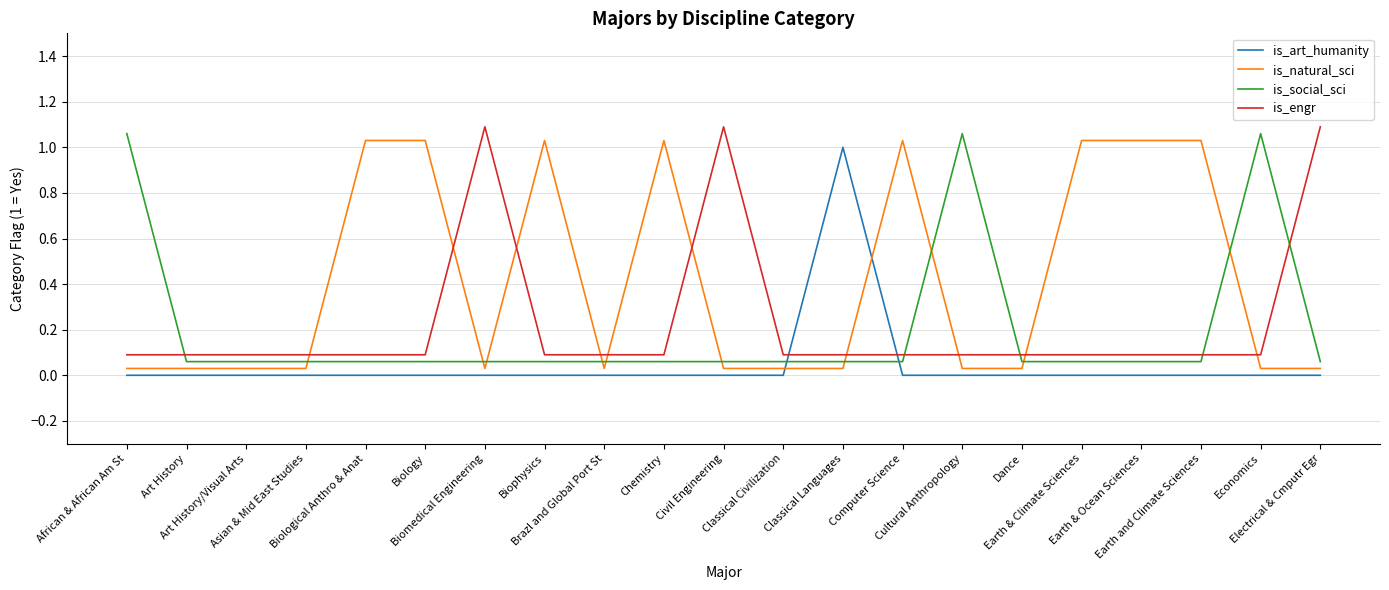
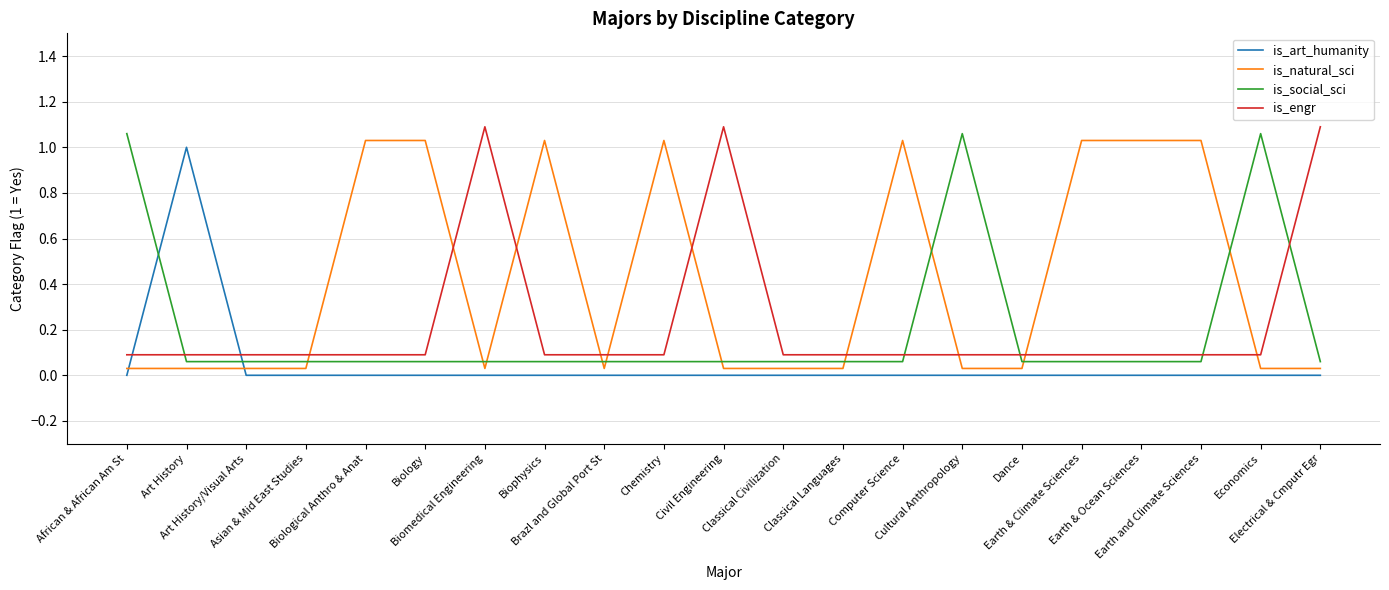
  {
    "is_art_humanity": {
      "African & African Am St": 0,
-     "Art History": 0,
+     "Art History": 1,
      "Art History/Visual Arts": 0,
      "Asian & Mid East Studies": 0,
      "Biological Anthro & Anat": 0,
      "Biology": 0,
      "Biomedical Engineering": 0,
      "Biophysics": 0,
      "Brazl and Global Port St": 0,
      "Chemistry": 0,
      "Civil Engineering": 0,
      "Classical Civilization": 0,
-     "Classical Languages": 1,
+     "Classical Languages": 0,
      "Computer Science": 0,
      "Cultural Anthropology": 0,
      "Dance": 0,
      "Earth & Climate Sciences": 0,
      "Earth & Ocean Sciences": 0,
      "Earth and Climate Sciences": 0,
      "Economics": 0,
      "Electrical & Cmputr Egr": 0
    },
    "is_natural_sci": {
      "African & African Am St": 0.03,
      "Art History": 0.03,
      "Art History/Visual Arts": 0.03,
      "Asian & Mid East Studies": 0.03,
      "Biological Anthro & Anat": 1.03,
      "Biology": 1.03,
      "Biomedical Engineering": 0.03,
      "Biophysics": 1.03,
      "Brazl and Global Port St": 0.03,
      "Chemistry": 1.03,
      "Civil Engineering": 0.03,
      "Classical Civilization": 0.03,
      "Classical Languages": 0.03,
      "Computer Science": 1.03,
      "Cultural Anthropology": 0.03,
      "Dance": 0.03,
      "Earth & Climate Sciences": 1.03,
      "Earth & Ocean Sciences": 1.03,
      "Earth and Climate Sciences": 1.03,
      "Economics": 0.03,
      "Electrical & Cmputr Egr": 0.03
    },
    "is_social_sci": {
      "African & African Am St": 1.06,
      "Art History": 0.06,
      "Art History/Visual Arts": 0.06,
      "Asian & Mid East Studies": 0.06,
      "Biological Anthro & Anat": 0.06,
      "Biology": 0.06,
      "Biomedical Engineering": 0.06,
      "Biophysics": 0.06,
      "Brazl and Global Port St": 0.06,
      "Chemistry": 0.06,
      "Civil Engineering": 0.06,
      "Classical Civilization": 0.06,
      "Classical Languages": 0.06,
      "Computer Science": 0.06,
      "Cultural Anthropology": 1.06,
      "Dance": 0.06,
      "Earth & Climate Sciences": 0.06,
      "Earth & Ocean Sciences": 0.06,
      "Earth and Climate Sciences": 0.06,
      "Economics": 1.06,
      "Electrical & Cmputr Egr": 0.06
    },
    "is_engr": {
      "African & African Am St": 0.09,
      "Art History": 0.09,
      "Art History/Visual Arts": 0.09,
      "Asian & Mid East Studies": 0.09,
      "Biological Anthro & Anat": 0.09,
      "Biology": 0.09,
      "Biomedical Engineering": 1.09,
      "Biophysics": 0.09,
      "Brazl and Global Port St": 0.09,
      "Chemistry": 0.09,
      "Civil Engineering": 1.09,
      "Classical Civilization": 0.09,
      "Classical Languages": 0.09,
      "Computer Science": 0.09,
      "Cultural Anthropology": 0.09,
      "Dance": 0.09,
      "Earth & Climate Sciences": 0.09,
      "Earth & Ocean Sciences": 0.09,
      "Earth and Climate Sciences": 0.09,
      "Economics": 0.09,
      "Electrical & Cmputr Egr": 1.09
    }
  }
